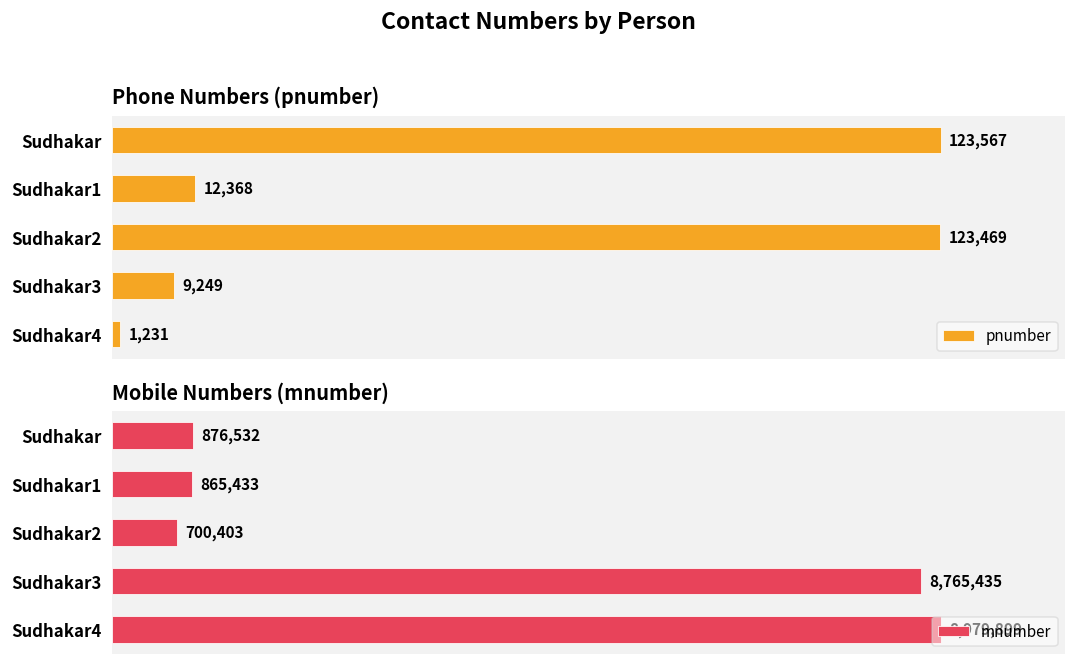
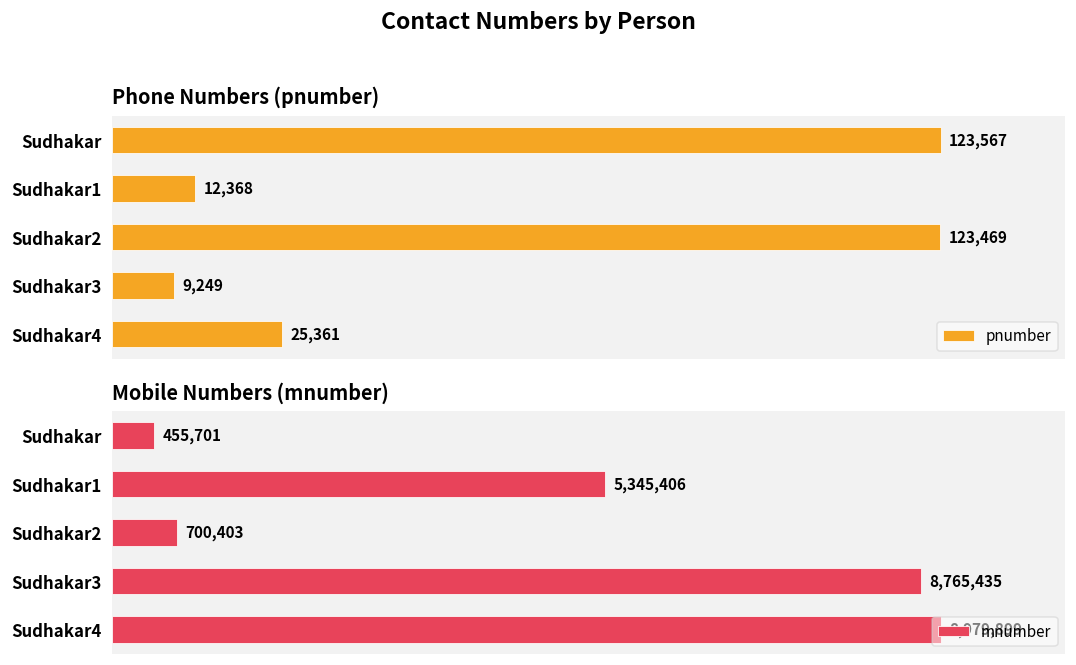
  {
    "Phone Numbers (pnumber)": {
      "Sudhakar": "123,567",
      "Sudhakar1": "12,368",
      "Sudhakar2": "123,469",
      "Sudhakar3": "9,249",
-     "Sudhakar4": "1,231"
+     "Sudhakar4": "25,361"
    },
    "Mobile Numbers (mnumber)": {
-     "Sudhakar": "876,532",
-     "Sudhakar1": "865,433",
+     "Sudhakar": "455,701",
+     "Sudhakar1": "5,345,406",
      "Sudhakar2": "700,403",
      "Sudhakar3": "8,765,435"
    }
  }
